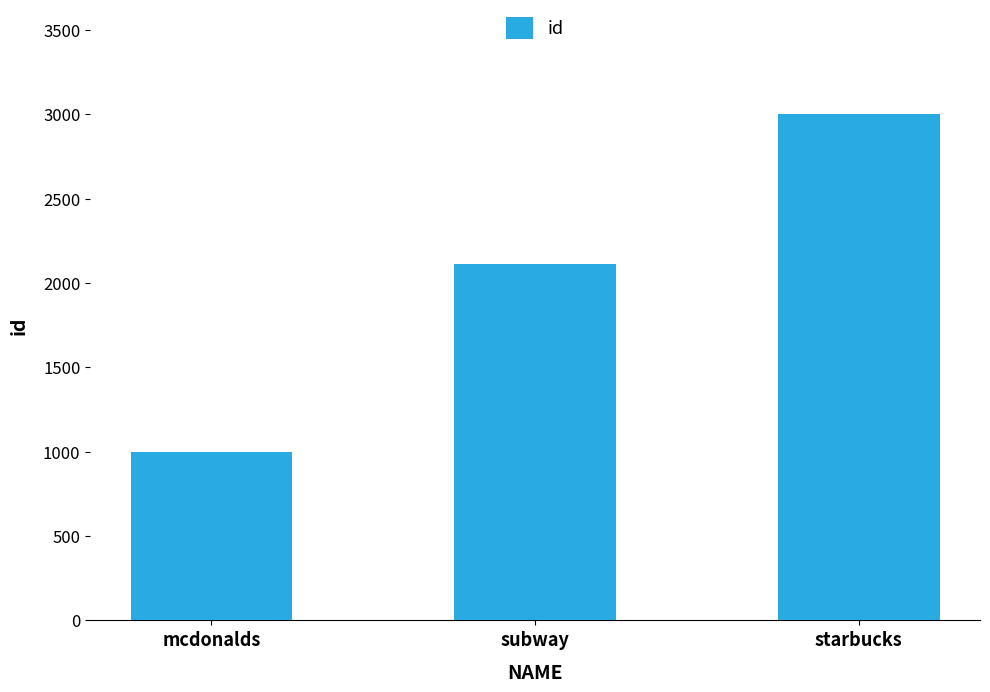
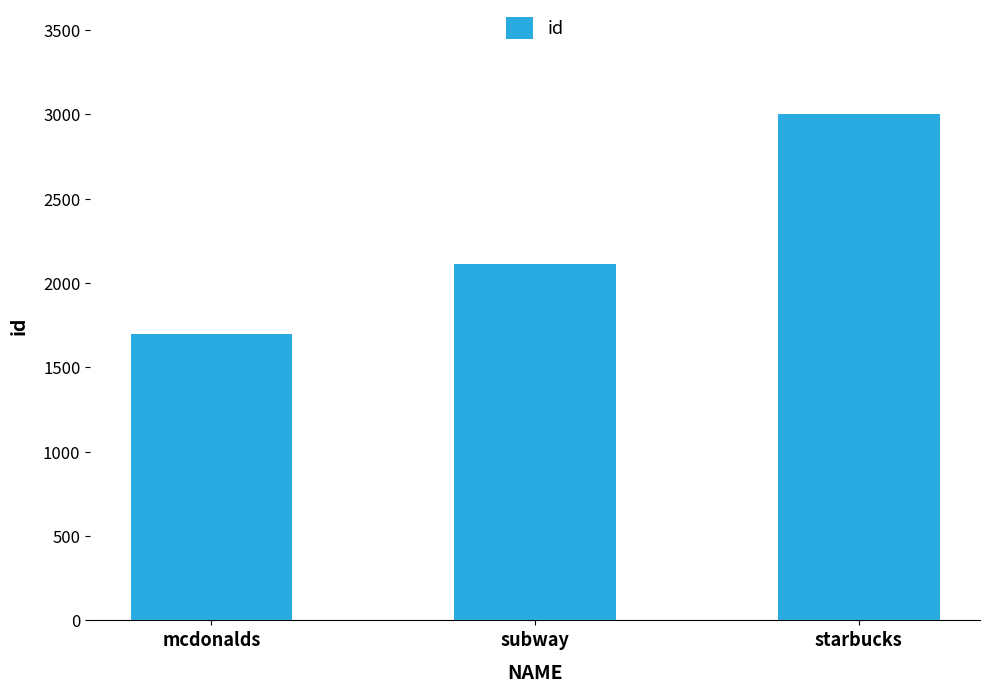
  {
-   "mcdonalds": 1000,
+   "mcdonalds": 1700,
    "subway": 2110,
    "starbucks": 3000
  }
